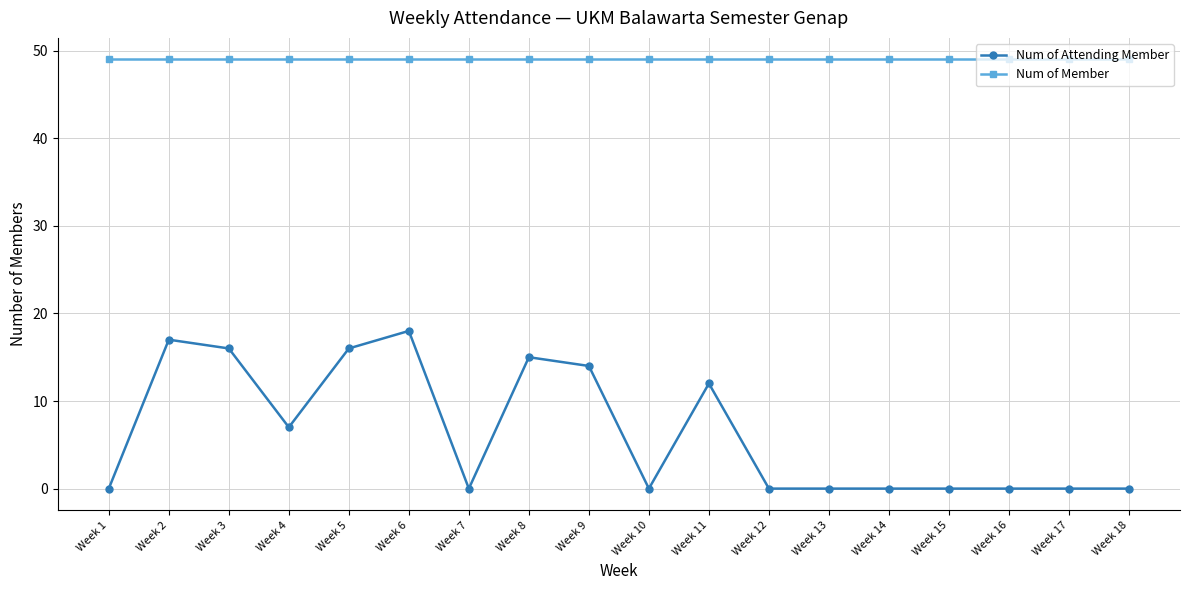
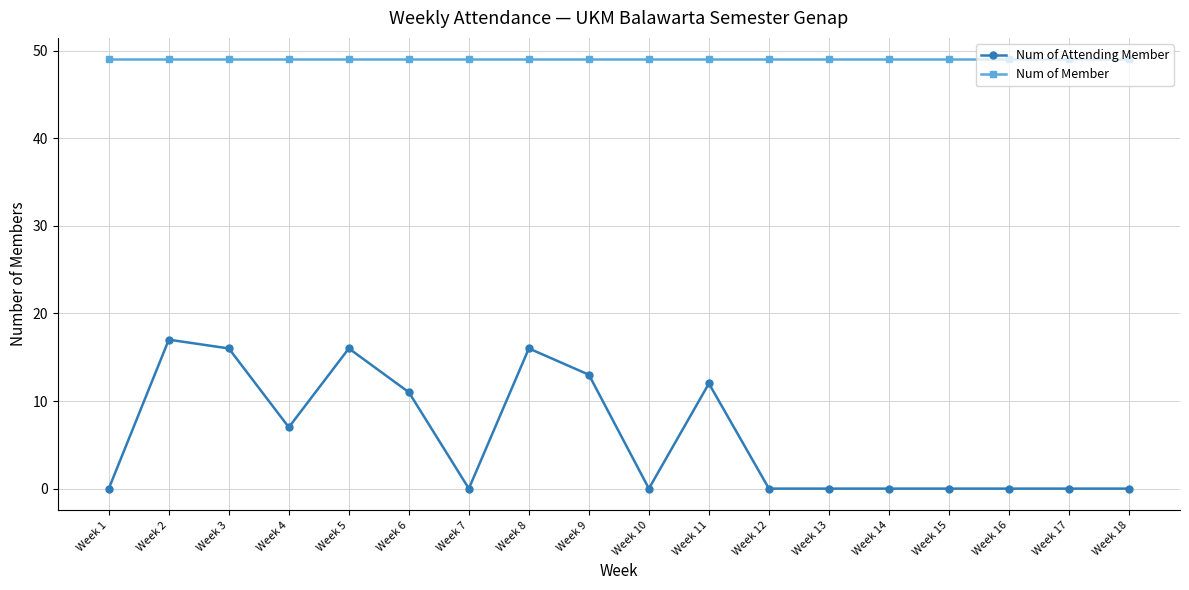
  {
    "Num of Attending Member": {
      "Week 1": 0,
      "Week 2": 17,
      "Week 3": 16,
      "Week 4": 7,
      "Week 5": 16,
-     "Week 6": 18,
+     "Week 6": 11,
      "Week 7": 0,
-     "Week 8": 15,
-     "Week 9": 14,
+     "Week 8": 16,
+     "Week 9": 13,
      "Week 10": 0,
      "Week 11": 12,
      "Week 12": 0,
      "Week 13": 0,
      "Week 14": 0,
      "Week 15": 0,
      "Week 16": 0,
      "Week 17": 0,
      "Week 18": 0
    },
    "Num of Member": {
      "Week 1": 49,
      "Week 2": 49,
      "Week 3": 49,
      "Week 4": 49,
      "Week 5": 49,
      "Week 6": 49,
      "Week 7": 49,
      "Week 8": 49,
      "Week 9": 49,
      "Week 10": 49,
      "Week 11": 49,
      "Week 12": 49,
      "Week 13": 49,
      "Week 14": 49,
      "Week 15": 49
    }
  }
